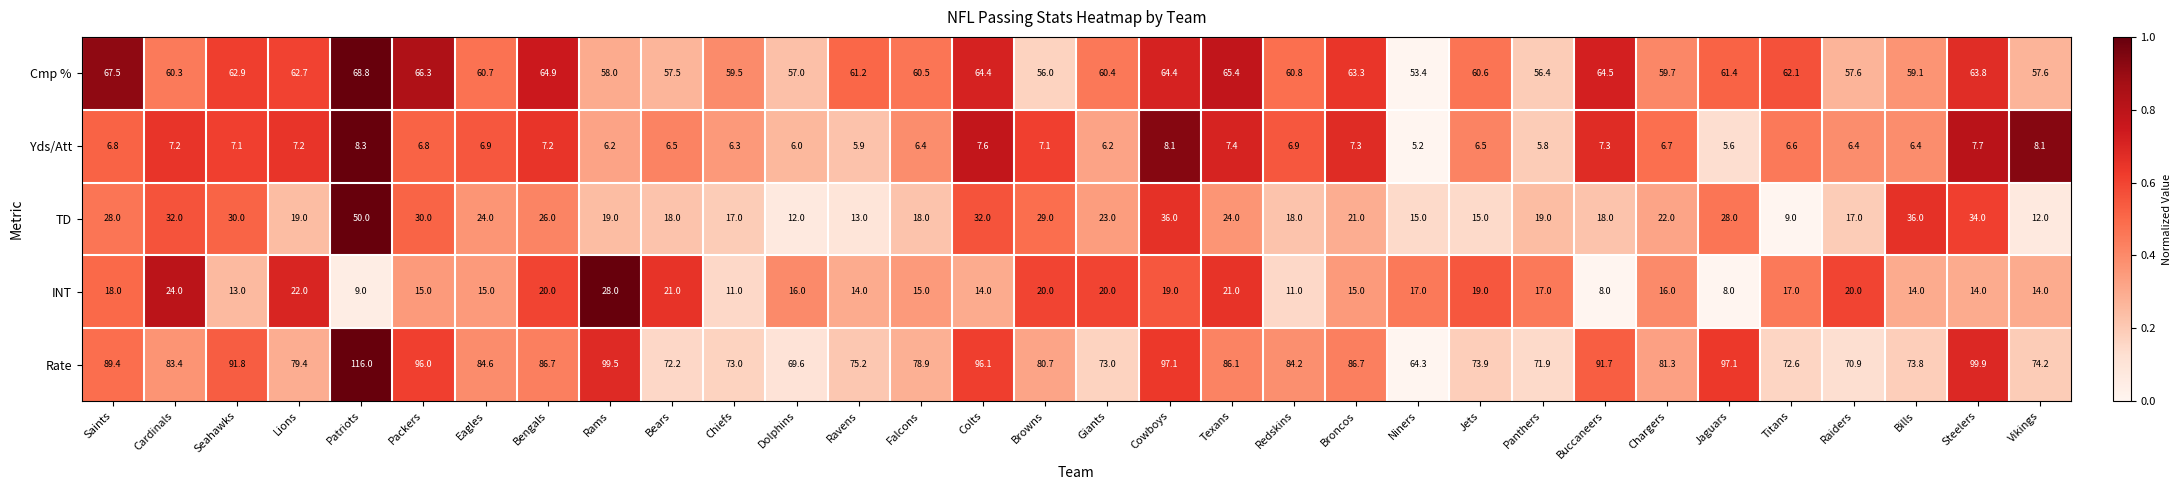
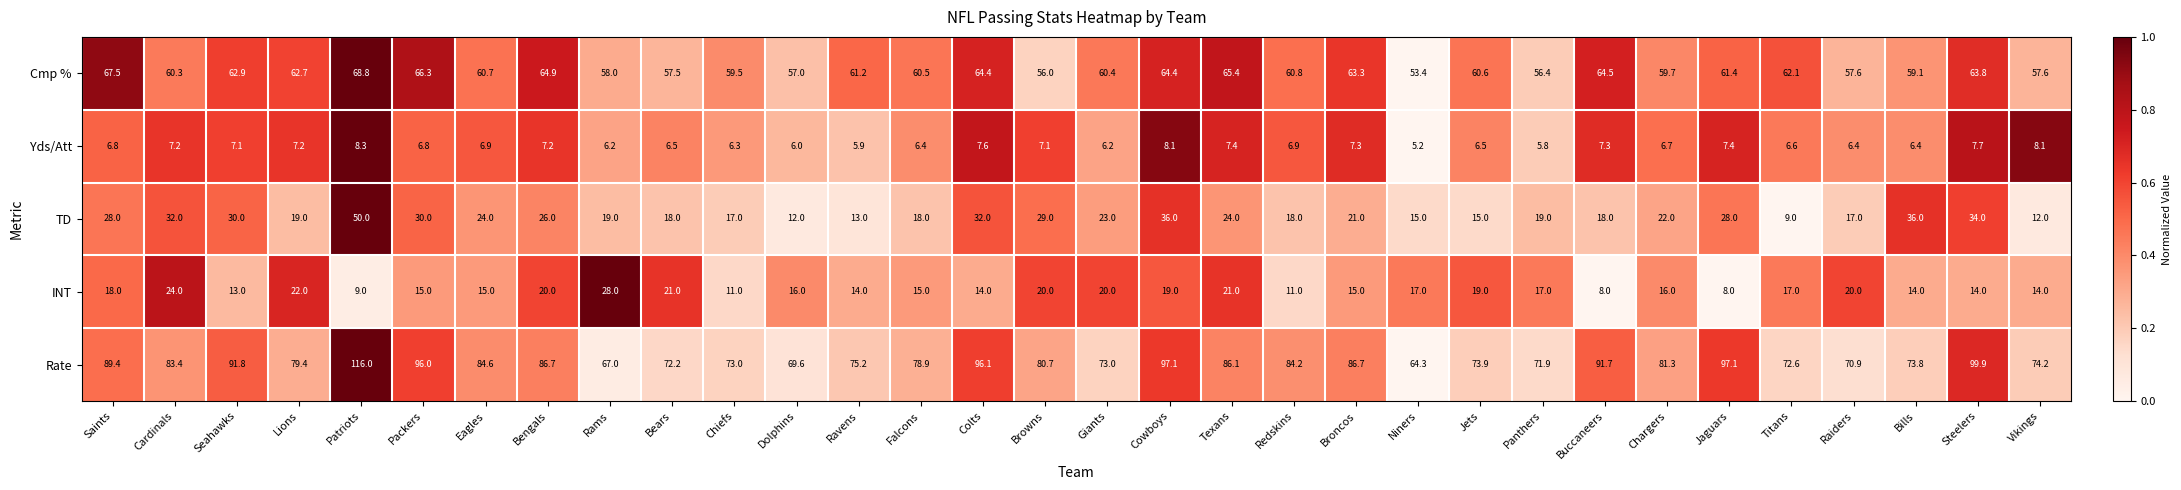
  {
    "Cmp %": {
      "Saints": 67.5,
      "Cardinals": 60.3,
      "Seahawks": 62.9,
      "Lions": 62.7,
      "Patriots": 68.8,
      "Packers": 66.3,
      "Eagles": 60.7,
      "Bengals": 64.9,
      "Rams": 58.0,
      "Bears": 57.5,
      "Chiefs": 59.5,
      "Dolphins": 57.0,
      "Ravens": 61.2,
      "Falcons": 60.5,
      "Colts": 64.4,
      "Browns": 56.0,
      "Giants": 60.4,
      "Cowboys": 64.4,
      "Texans": 65.4,
      "Redskins": 60.8,
      "Broncos": 63.3,
      "Niners": 53.4,
      "Jets": 60.6,
      "Panthers": 56.4,
      "Buccaneers": 64.5,
      "Chargers": 59.7,
      "Jaguars": 61.4,
      "Titans": 62.1,
      "Raiders": 57.6,
      "Bills": 59.1,
      "Steelers": 63.8,
      "Vikings": 57.6
    },
    "Yds/Att": {
      "Saints": 6.8,
      "Cardinals": 7.2,
      "Seahawks": 7.1,
      "Lions": 7.2,
      "Patriots": 8.3,
      "Packers": 6.8,
      "Eagles": 6.9,
      "Bengals": 7.2,
      "Rams": 6.2,
      "Bears": 6.5,
      "Chiefs": 6.3,
      "Dolphins": 6.0,
      "Ravens": 5.9,
      "Falcons": 6.4,
      "Colts": 7.6,
      "Browns": 7.1,
      "Giants": 6.2,
      "Cowboys": 8.1,
      "Texans": 7.4,
      "Redskins": 6.9,
      "Broncos": 7.3,
      "Niners": 5.2,
      "Jets": 6.5,
      "Panthers": 5.8,
      "Buccaneers": 7.3,
      "Chargers": 6.7,
-     "Jaguars": 5.6,
+     "Jaguars": 7.4,
      "Titans": 6.6,
      "Raiders": 6.4,
      "Bills": 6.4,
      "Steelers": 7.7,
      "Vikings": 8.1
    },
    "TD": {
      "Saints": 28.0,
      "Cardinals": 32.0,
      "Seahawks": 30.0,
      "Lions": 19.0,
      "Patriots": 50.0,
      "Packers": 30.0,
      "Eagles": 24.0,
      "Bengals": 26.0,
      "Rams": 19.0,
      "Bears": 18.0,
      "Chiefs": 17.0,
      "Dolphins": 12.0,
      "Ravens": 13.0,
      "Falcons": 18.0,
      "Colts": 32.0,
      "Browns": 29.0,
      "Giants": 23.0,
      "Cowboys": 36.0,
      "Texans": 24.0,
      "Redskins": 18.0,
      "Broncos": 21.0,
      "Niners": 15.0,
      "Jets": 15.0,
      "Panthers": 19.0,
      "Buccaneers": 18.0,
      "Chargers": 22.0,
      "Jaguars": 28.0,
      "Titans": 9.0,
      "Raiders": 17.0,
      "Bills": 36.0,
      "Steelers": 34.0,
      "Vikings": 12.0
    },
    "INT": {
      "Saints": 18.0,
      "Cardinals": 24.0,
      "Seahawks": 13.0,
      "Lions": 22.0,
      "Patriots": 9.0,
      "Packers": 15.0,
      "Eagles": 15.0,
      "Bengals": 20.0,
      "Rams": 28.0,
      "Bears": 21.0,
      "Chiefs": 11.0,
      "Dolphins": 16.0,
      "Ravens": 14.0,
      "Falcons": 15.0,
      "Colts": 14.0,
      "Browns": 20.0,
      "Giants": 20.0,
      "Cowboys": 19.0,
      "Texans": 21.0,
      "Redskins": 11.0,
      "Broncos": 15.0,
      "Niners": 17.0,
      "Jets": 19.0,
      "Panthers": 17.0,
      "Buccaneers": 8.0,
      "Chargers": 16.0,
      "Jaguars": 8.0,
      "Titans": 17.0,
      "Raiders": 20.0,
      "Bills": 14.0,
      "Steelers": 14.0,
      "Vikings": 14.0
    },
    "Rate": {
      "Saints": 89.4,
      "Cardinals": 83.4,
      "Seahawks": 91.8,
      "Lions": 79.4,
      "Patriots": 116.0,
      "Packers": 96.0,
      "Eagles": 84.6,
      "Bengals": 86.7,
-     "Rams": 99.5,
+     "Rams": 67.0,
      "Bears": 72.2,
      "Chiefs": 73.0,
      "Dolphins": 69.6,
      "Ravens": 75.2,
      "Falcons": 78.9,
      "Colts": 96.1,
      "Browns": 80.7,
      "Giants": 73.0,
      "Cowboys": 97.1,
      "Texans": 86.1,
      "Redskins": 84.2,
      "Broncos": 86.7,
      "Niners": 64.3,
      "Jets": 73.9,
      "Panthers": 71.9,
      "Buccaneers": 91.7,
      "Chargers": 81.3,
      "Jaguars": 97.1,
      "Titans": 72.6,
      "Raiders": 70.9,
      "Bills": 73.8,
      "Steelers": 99.9,
      "Vikings": 74.2
    }
  }
